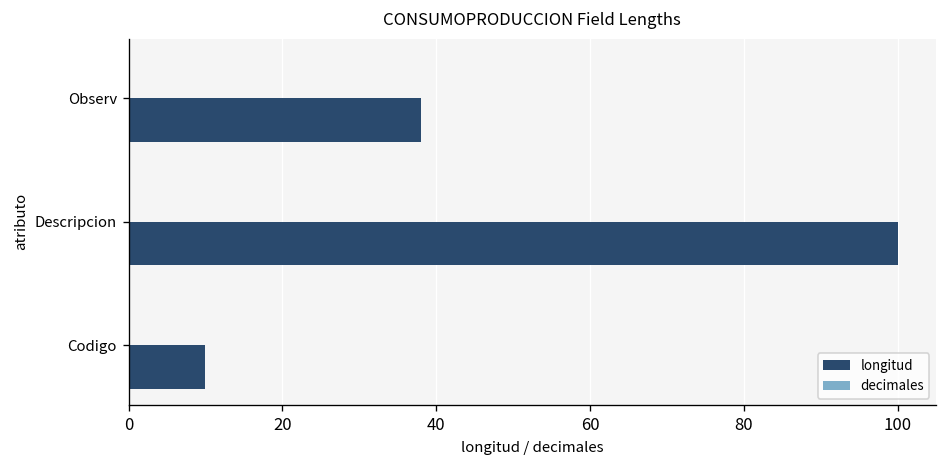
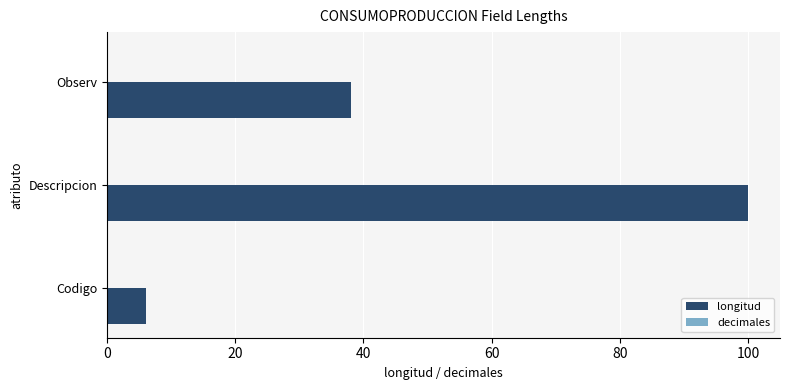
  {
    "longitud": {
      "Observ": 38,
      "Descripcion": 100,
-     "Codigo": 10
+     "Codigo": 6
    },
    "decimales": {
      "Observ": 0,
      "Descripcion": 0,
      "Codigo": 0
    }
  }
